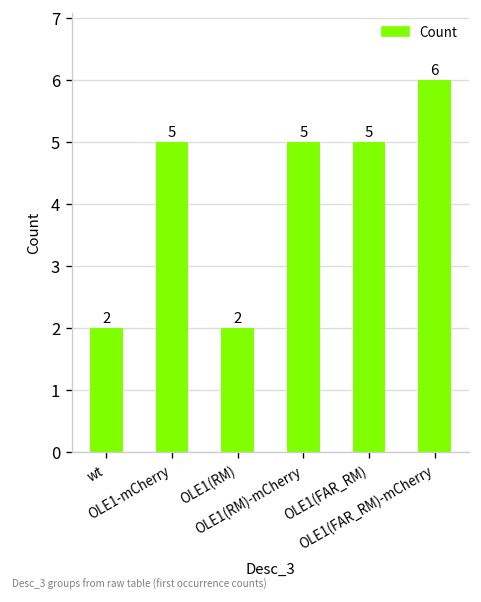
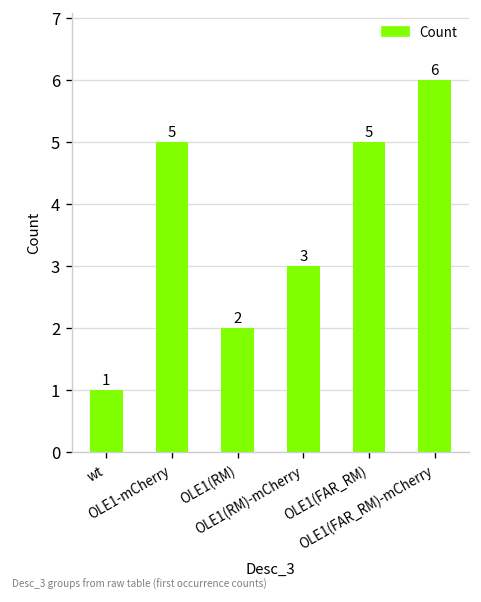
  {
-   "wt": 2,
+   "wt": 1,
    "OLE1-mCherry": 5,
    "OLE1(RM)": 2,
-   "OLE1(RM)-mCherry": 5,
+   "OLE1(RM)-mCherry": 3,
    "OLE1(FAR_RM)": 5,
    "OLE1(FAR_RM)-mCherry": 6
  }
